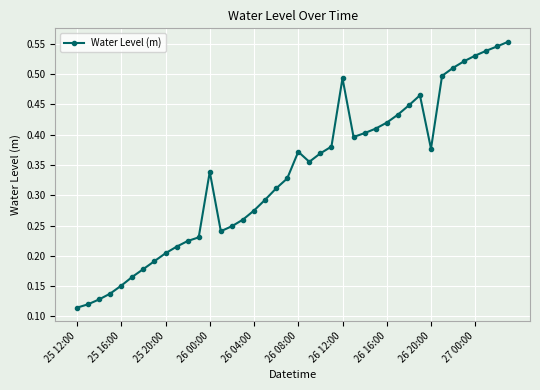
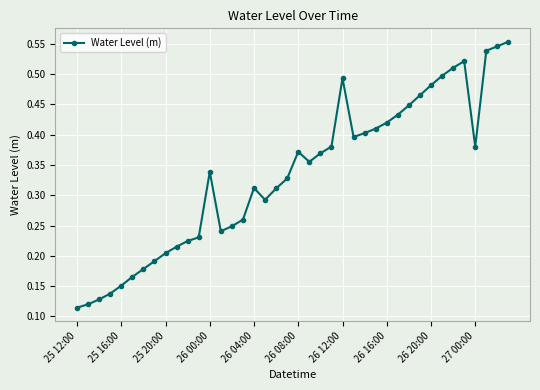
  {
    "25 12:00": 0.11,
    "25 16:00": 0.15,
    "25 20:00": 0.20,
    "26 00:00": 0.34,
-   "26 04:00": 0.27,
+   "26 04:00": 0.31,
    "26 08:00": 0.37,
    "26 12:00": 0.49,
    "26 16:00": 0.42,
-   "26 20:00": 0.38,
-   "27 00:00": 0.53
+   "26 20:00": 0.48,
+   "27 00:00": 0.38
  }
